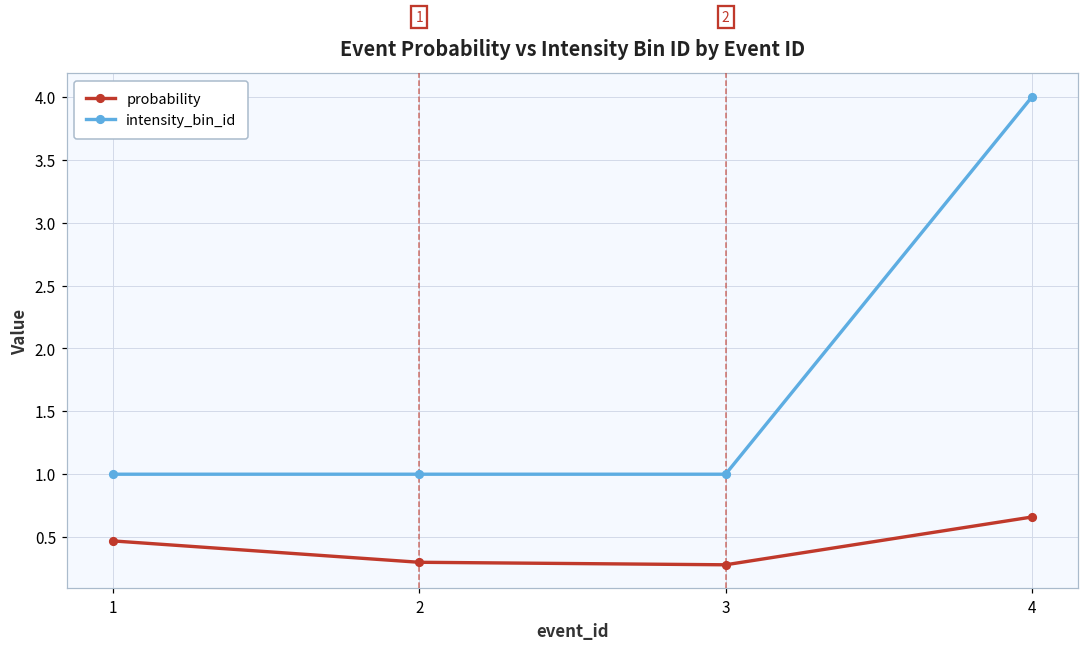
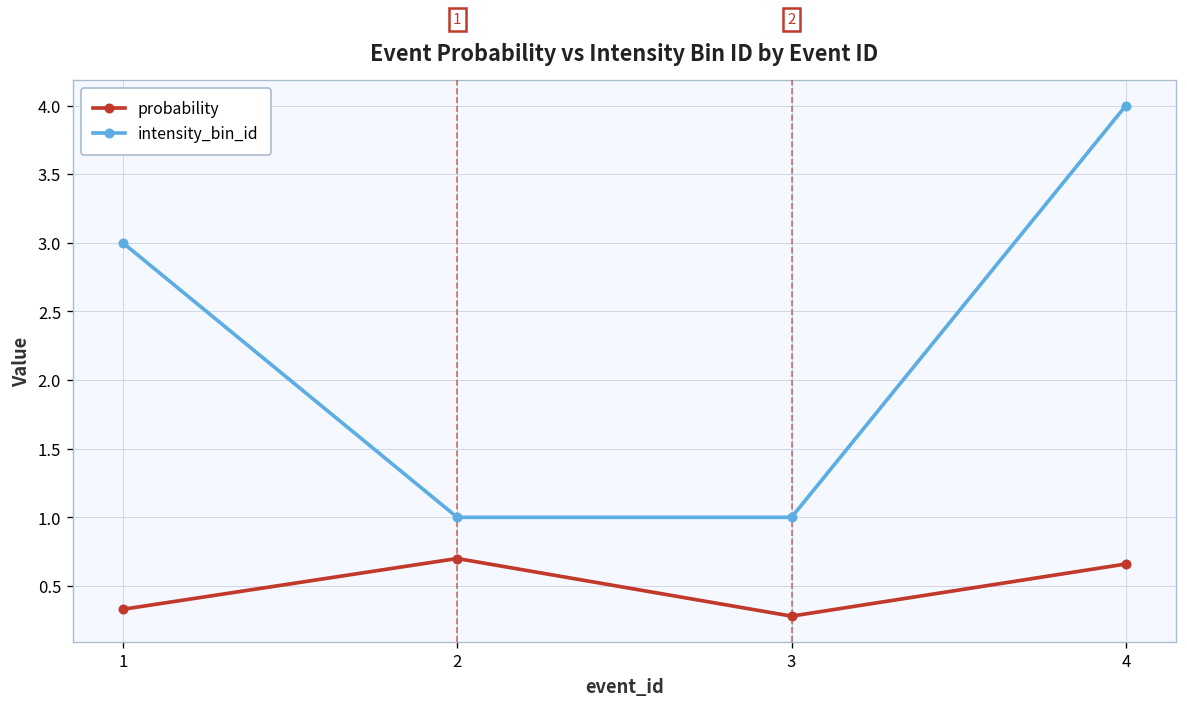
  {
    "probability": {
-     "1": 0.47,
-     "2": 0.3,
+     "1": 0.33,
+     "2": 0.7,
      "3": 0.28,
      "4": 0.66
    },
    "intensity_bin_id": {
-     "1": 1,
+     "1": 3,
      "2": 1,
      "3": 1,
      "4": 4
    }
  }
